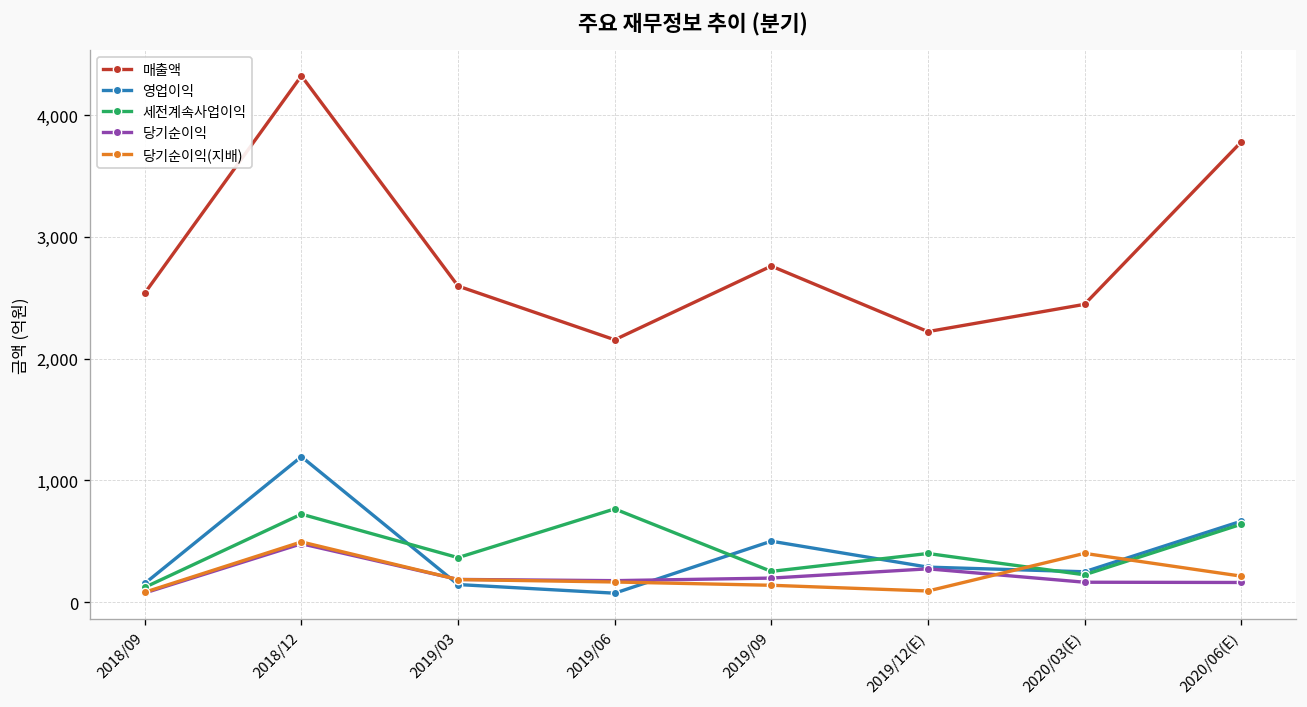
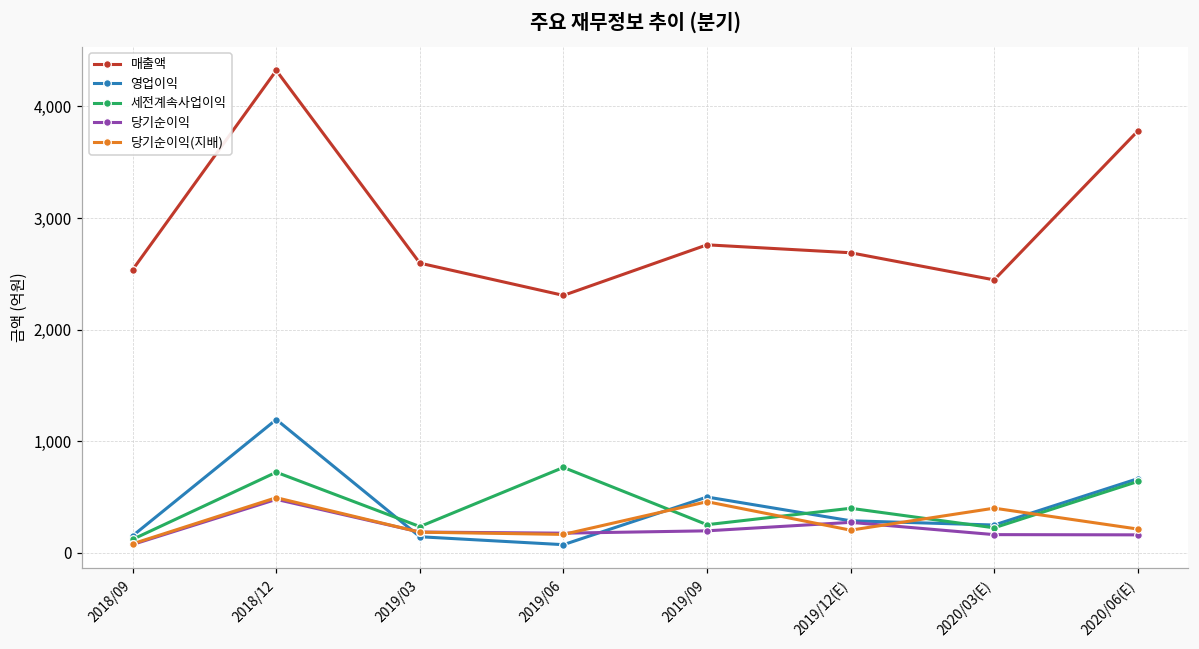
  {
    "매출액": {
      "2018/09": "2,540",
      "2018/12": "4,320",
      "2019/03": "2,600",
-     "2019/06": "2,160",
+     "2019/06": "2,310",
      "2019/09": "2,760",
-     "2019/12(E)": "2,220",
+     "2019/12(E)": "2,690",
      "2020/03(E)": "2,450",
      "2020/06(E)": "3,780"
    },
    "영업이익": {
      "2018/09": "150",
      "2018/12": "1,200",
      "2019/03": "150",
      "2019/06": "70",
      "2019/09": "500"
    },
    "세전계속사업이익": {
      "2018/09": "120",
      "2018/12": "720",
-     "2019/03": "370",
+     "2019/03": "240",
      "2019/06": "770",
      "2019/09": "250",
      "2019/12(E)": "400"
    },
    "당기순이익": {
      "2019/09": "200",
      "2020/03(E)": "160",
      "2020/06(E)": "160"
    },
    "당기순이익(지배)": {
-     "2019/09": "140",
-     "2019/12(E)": "90",
+     "2019/09": "460",
+     "2019/12(E)": "200",
      "2020/03(E)": "400",
      "2020/06(E)": "210"
    }
  }
